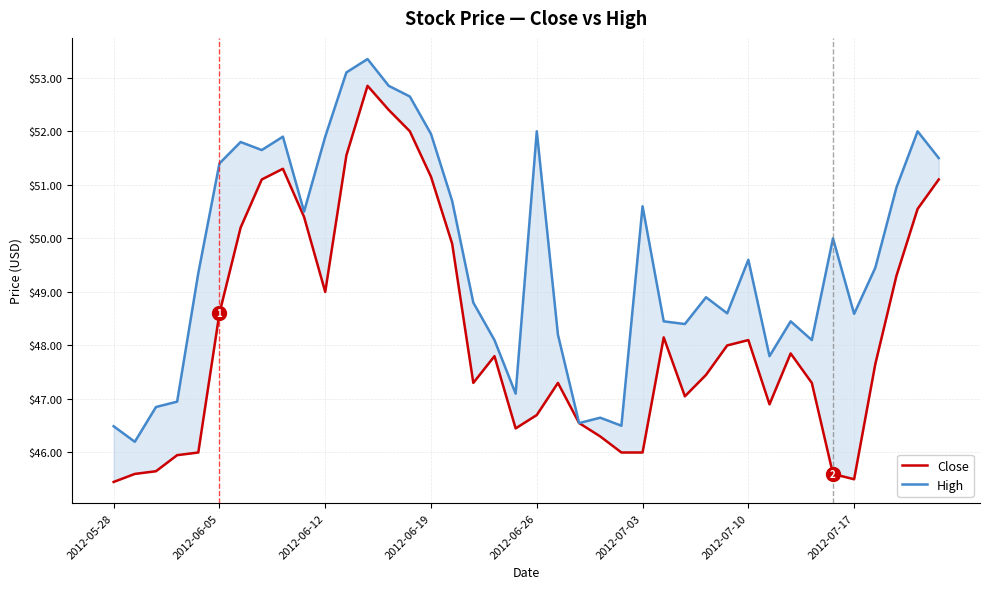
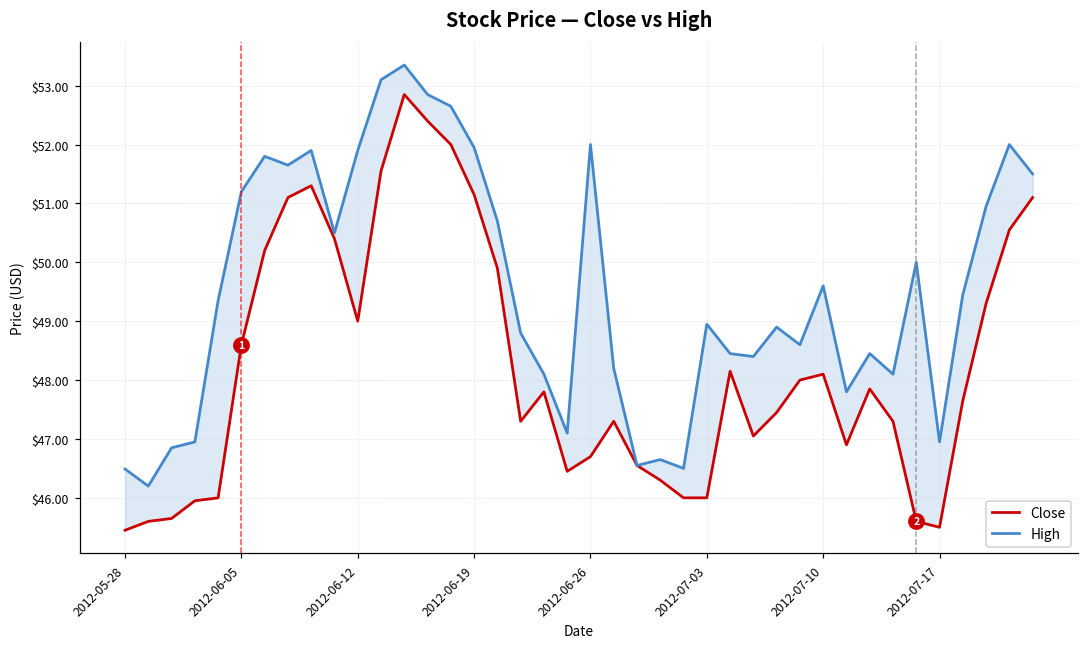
  {
    "High": {
      "2012-05-28": "$46.5",
-     "2012-06-05": "$51.4",
+     "2012-06-05": "$51.2",
      "2012-06-12": "$51.9",
      "2012-06-19": "$52.0",
      "2012-06-26": "$52.0",
-     "2012-07-03": "$50.6",
+     "2012-07-03": "$49.0",
      "2012-07-10": "$49.6",
-     "2012-07-17": "$48.6"
+     "2012-07-17": "$47.0"
    }
  }
